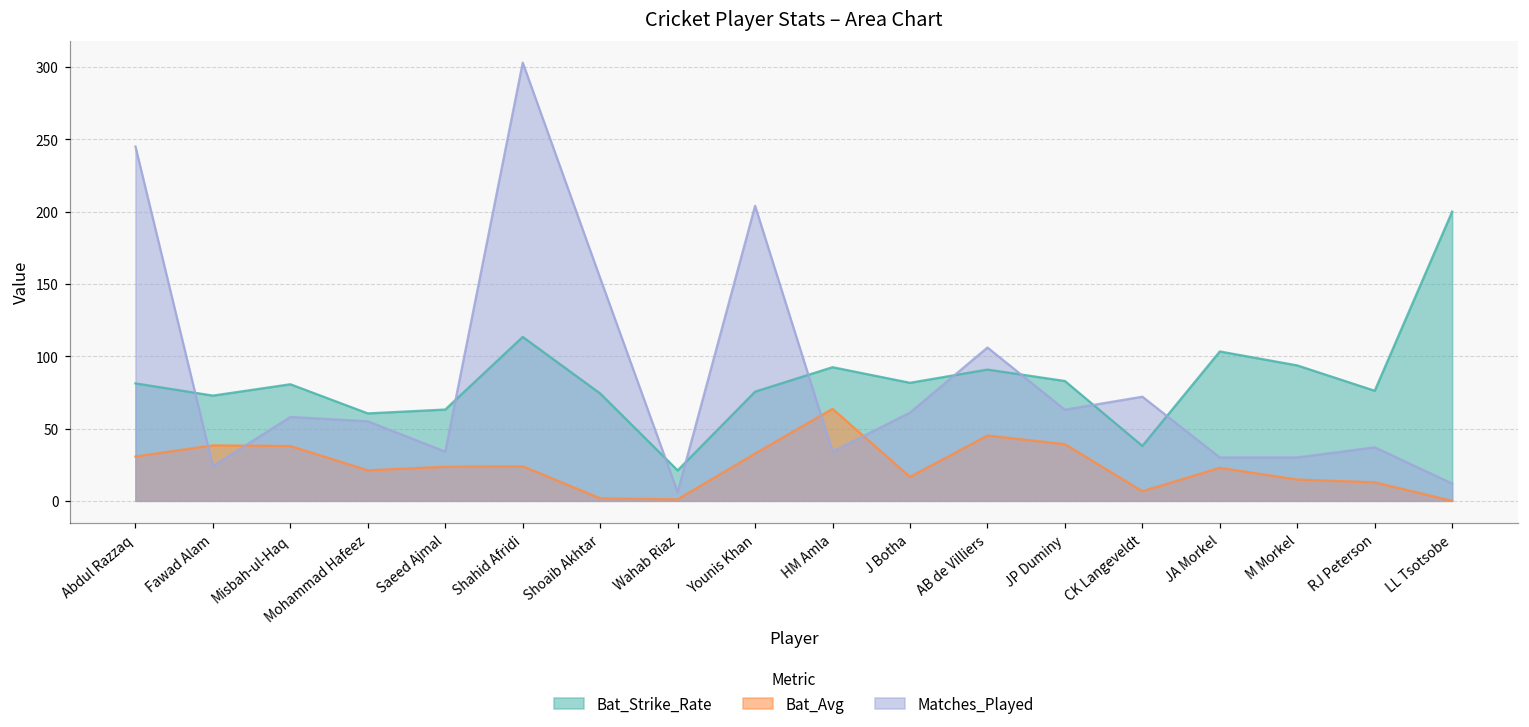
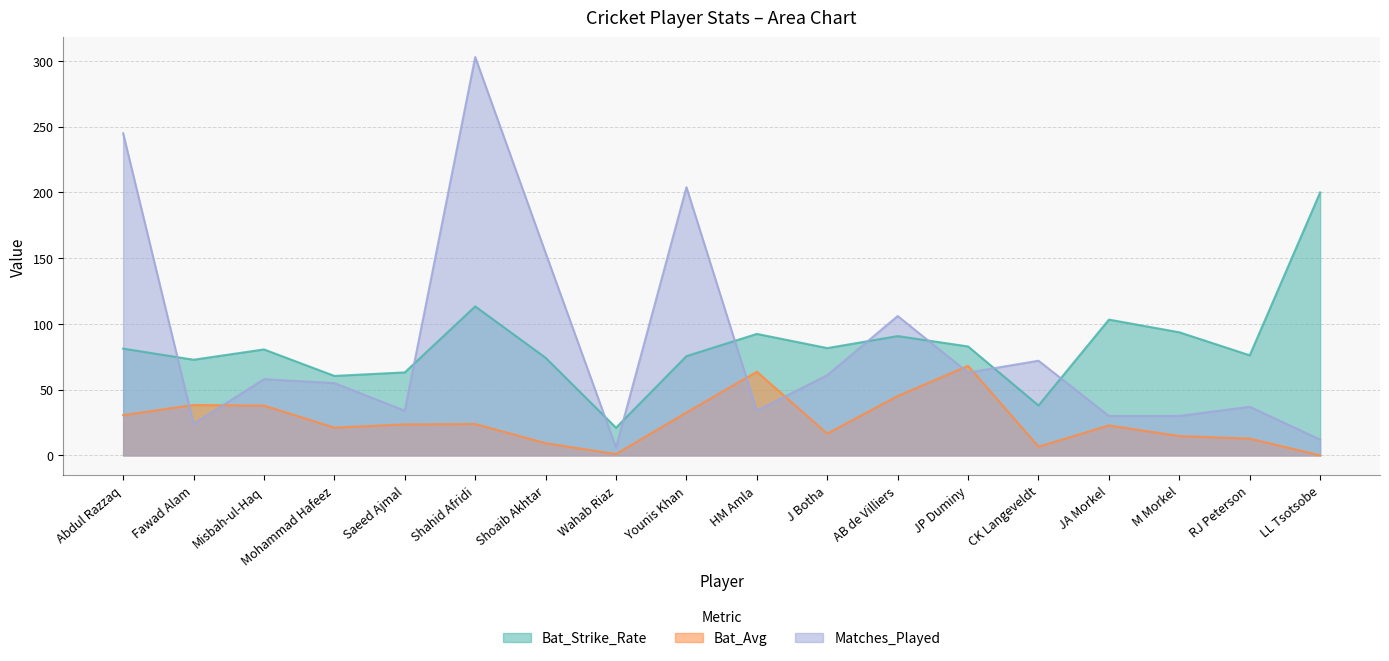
  {
    "Bat_Strike_Rate": {
      "Abdul Razzaq": 81,
      "Fawad Alam": 73,
      "Misbah-ul-Haq": 81,
      "Mohammad Hafeez": 60,
      "Saeed Ajmal": 63,
      "Shahid Afridi": 113,
      "Shoaib Akhtar": 74,
      "Wahab Riaz": 21,
      "Younis Khan": 75,
      "HM Amla": 92,
      "J Botha": 82,
      "AB de Villiers": 91,
      "JP Duminy": 83,
      "CK Langeveldt": 38,
      "JA Morkel": 103,
      "M Morkel": 94,
      "RJ Peterson": 76,
      "LL Tsotsobe": 200
    },
    "Bat_Avg": {
      "Abdul Razzaq": 31,
      "Fawad Alam": 38,
      "Misbah-ul-Haq": 38,
      "Mohammad Hafeez": 21,
      "Saeed Ajmal": 24,
      "Shahid Afridi": 24,
-     "Shoaib Akhtar": 2,
+     "Shoaib Akhtar": 9,
      "Wahab Riaz": 1,
      "Younis Khan": 33,
      "HM Amla": 64,
      "J Botha": 17,
      "AB de Villiers": 45,
-     "JP Duminy": 39,
+     "JP Duminy": 68,
      "CK Langeveldt": 7,
      "JA Morkel": 23,
      "M Morkel": 15,
      "RJ Peterson": 13,
      "LL Tsotsobe": 0
    },
    "Matches_Played": {
      "Abdul Razzaq": 245,
      "Fawad Alam": 24,
      "Misbah-ul-Haq": 58,
      "Mohammad Hafeez": 55,
      "Saeed Ajmal": 34,
      "Shahid Afridi": 303,
      "Shoaib Akhtar": 154,
      "Wahab Riaz": 6,
      "Younis Khan": 204,
      "HM Amla": 34,
      "J Botha": 61,
      "AB de Villiers": 106,
      "JP Duminy": 63,
      "CK Langeveldt": 72,
      "JA Morkel": 30,
      "M Morkel": 30,
      "RJ Peterson": 37,
      "LL Tsotsobe": 12
    }
  }
